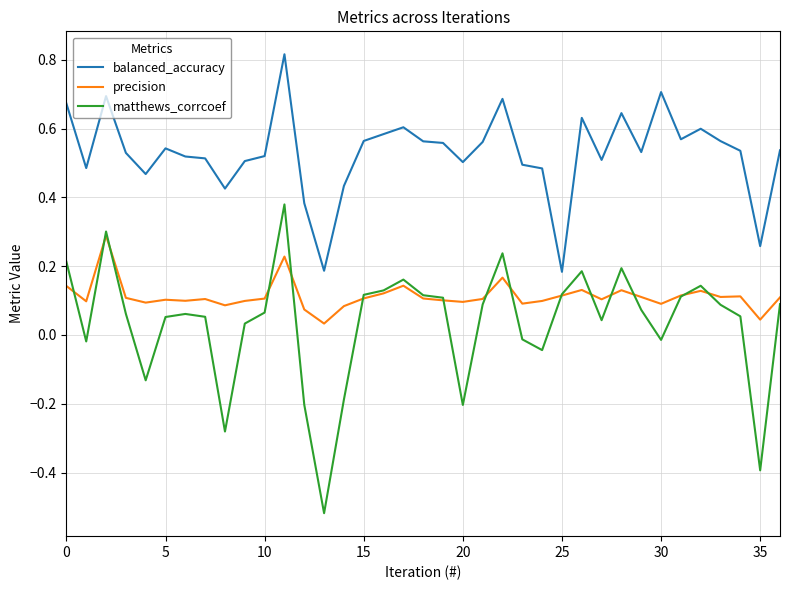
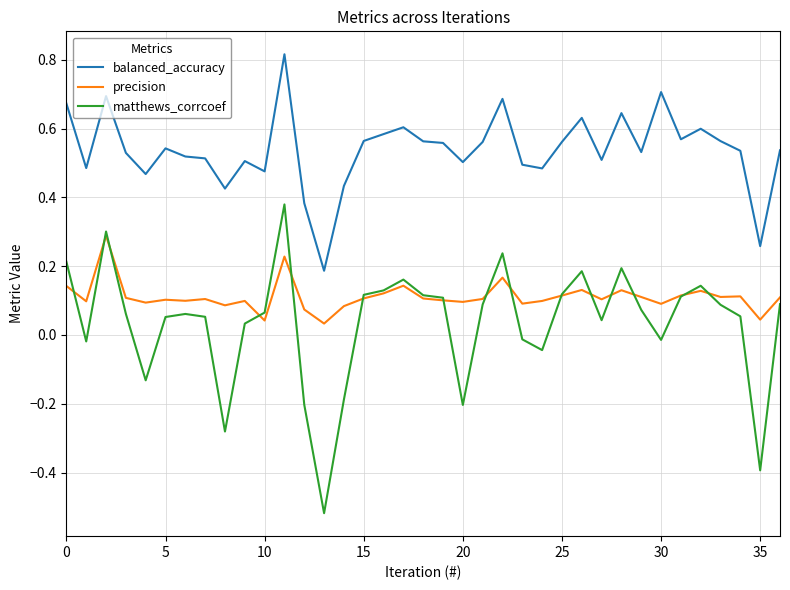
  {
    "balanced_accuracy": {
      "0": 0.67,
      "5": 0.54,
-     "10": 0.52,
+     "10": 0.48,
      "15": 0.56,
      "20": 0.50,
-     "25": 0.18,
+     "25": 0.56,
      "30": 0.71,
      "35": 0.26
    },
    "precision": {
      "0": 0.14,
      "5": 0.10,
-     "10": 0.11,
+     "10": 0.04,
      "15": 0.11,
      "20": 0.10,
      "30": 0.09,
      "35": 0.04
    },
    "matthews_corrcoef": {
      "0": 0.21,
      "5": 0.05,
      "10": 0.07,
      "15": 0.12,
      "20": -0.20,
      "30": -0.01,
      "35": -0.39
    }
  }
